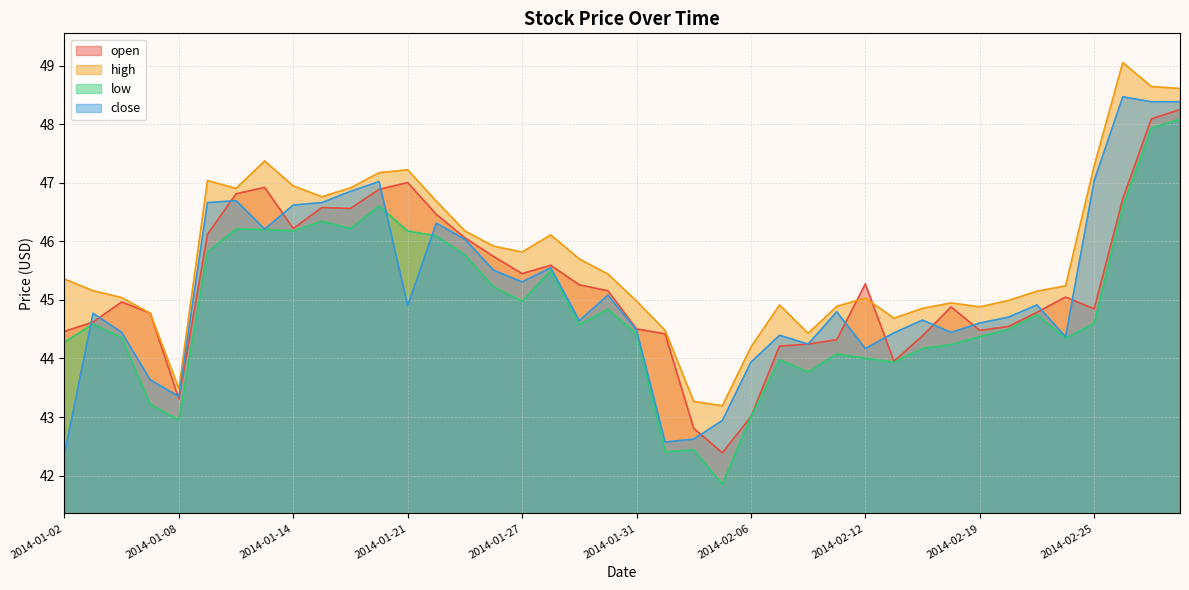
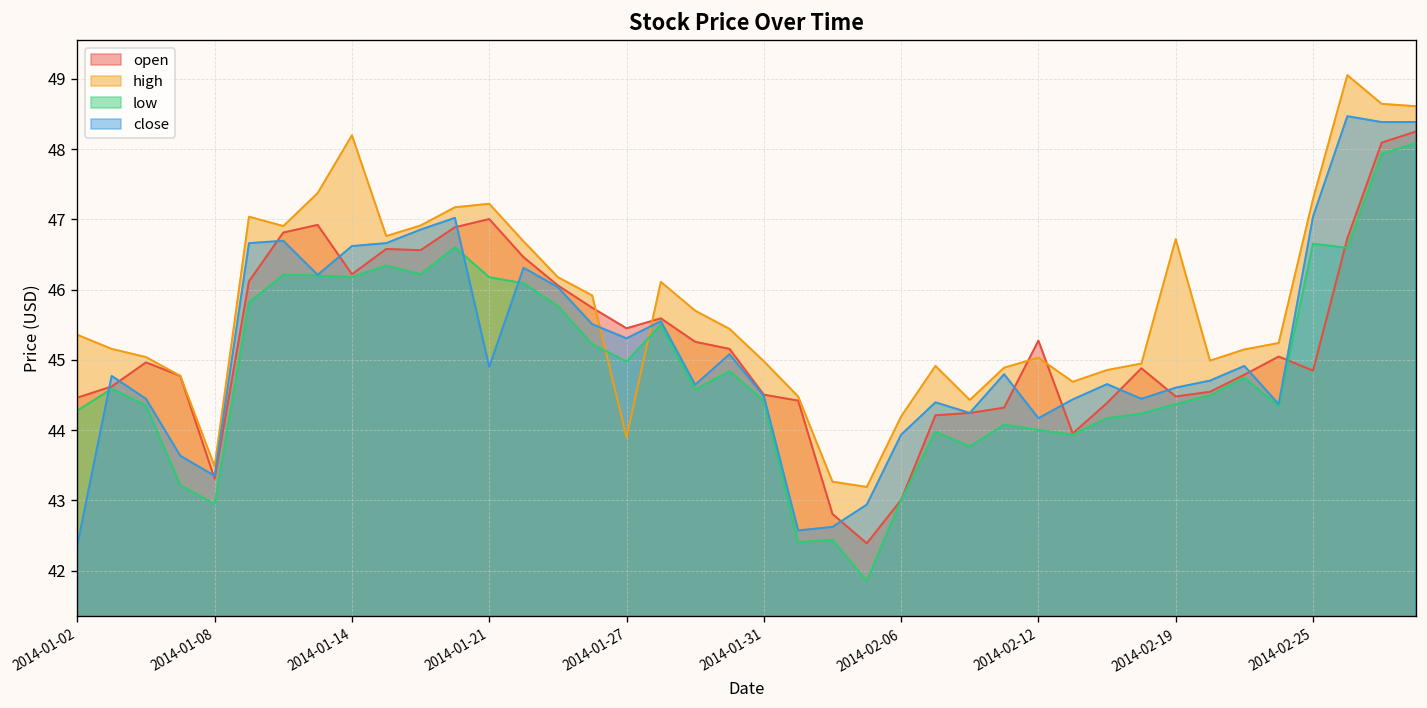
  {
    "open": {
      "2014-01-02": 44.5,
      "2014-01-21": 47.0,
      "2014-01-27": 45.4,
      "2014-02-12": 45.3,
      "2014-02-19": 44.5,
      "2014-02-25": 44.8
    },
    "high": {
      "2014-01-02": 45.4,
      "2014-01-08": 43.5,
-     "2014-01-14": 46.9,
+     "2014-01-14": 48.2,
      "2014-01-21": 47.2,
-     "2014-01-27": 45.8,
+     "2014-01-27": 43.9,
      "2014-01-31": 45.0,
      "2014-02-06": 44.2,
      "2014-02-12": 45.0,
-     "2014-02-19": 44.9,
+     "2014-02-19": 46.7,
      "2014-02-25": 47.3
    },
    "low": {
      "2014-01-02": 44.3,
      "2014-01-08": 42.9,
      "2014-01-21": 46.2,
      "2014-01-27": 45.0,
      "2014-01-31": 44.4,
      "2014-02-12": 44.0,
      "2014-02-19": 44.4,
-     "2014-02-25": 44.6
+     "2014-02-25": 46.7
    },
    "close": {
      "2014-01-02": 42.4,
      "2014-01-14": 46.6,
      "2014-01-21": 44.9,
      "2014-01-27": 45.3,
      "2014-02-06": 43.9,
      "2014-02-12": 44.2,
      "2014-02-19": 44.6,
      "2014-02-25": 47.0
    }
  }
